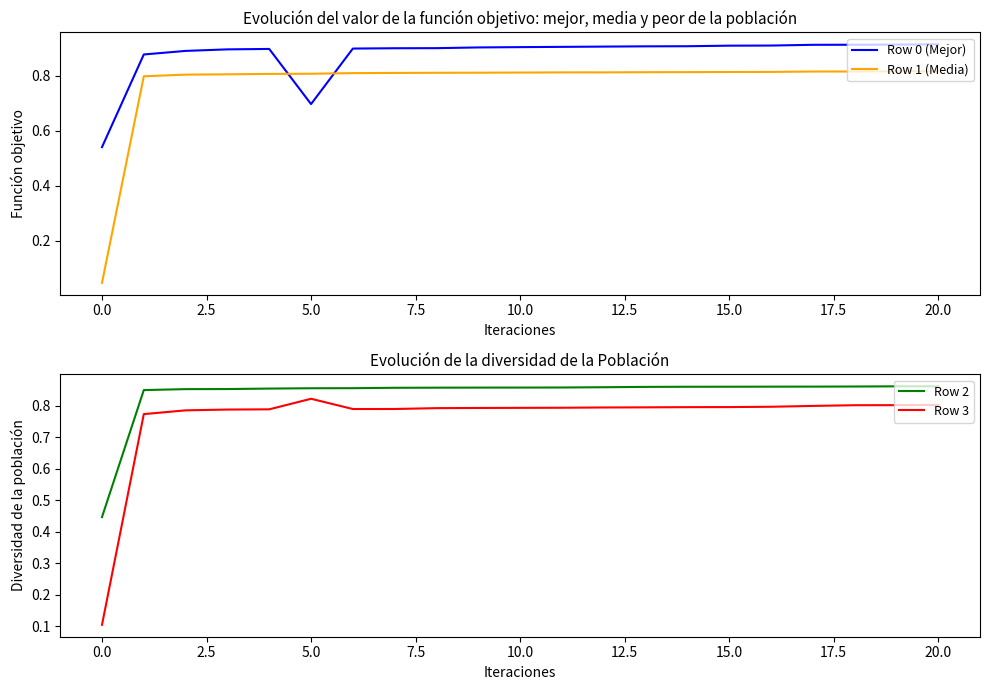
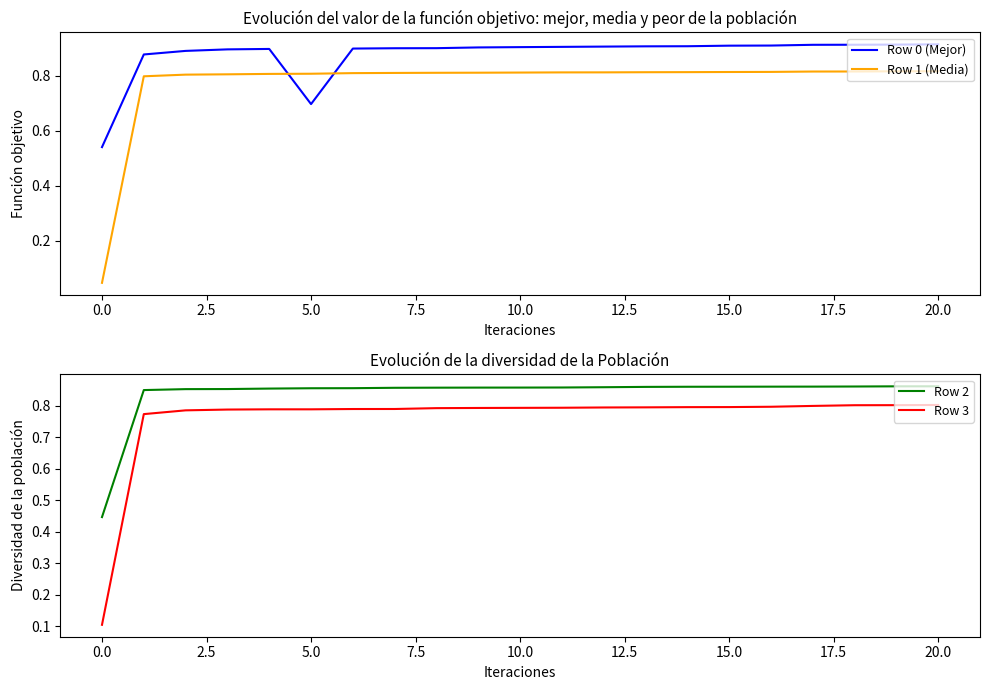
  {
    "Evolución del valor de la función objetivo: mejor, media y peor de la población": {
      "Row 0 (Mejor)": {
        "0.0": 0.54,
        "5.0": 0.70,
        "10.0": 0.90,
        "15.0": 0.91
      },
      "Row 1 (Media)": {
        "0.0": 0.05,
        "5.0": 0.81,
        "10.0": 0.81,
        "15.0": 0.81
      }
    },
    "Evolución de la diversidad de la Población": {
      "Row 2": {
        "0.0": 0.45,
        "5.0": 0.86,
        "10.0": 0.86,
        "15.0": 0.86
      },
      "Row 3": {
        "0.0": 0.10,
-       "5.0": 0.82,
+       "5.0": 0.79,
        "10.0": 0.79,
        "15.0": 0.80
      }
    }
  }
